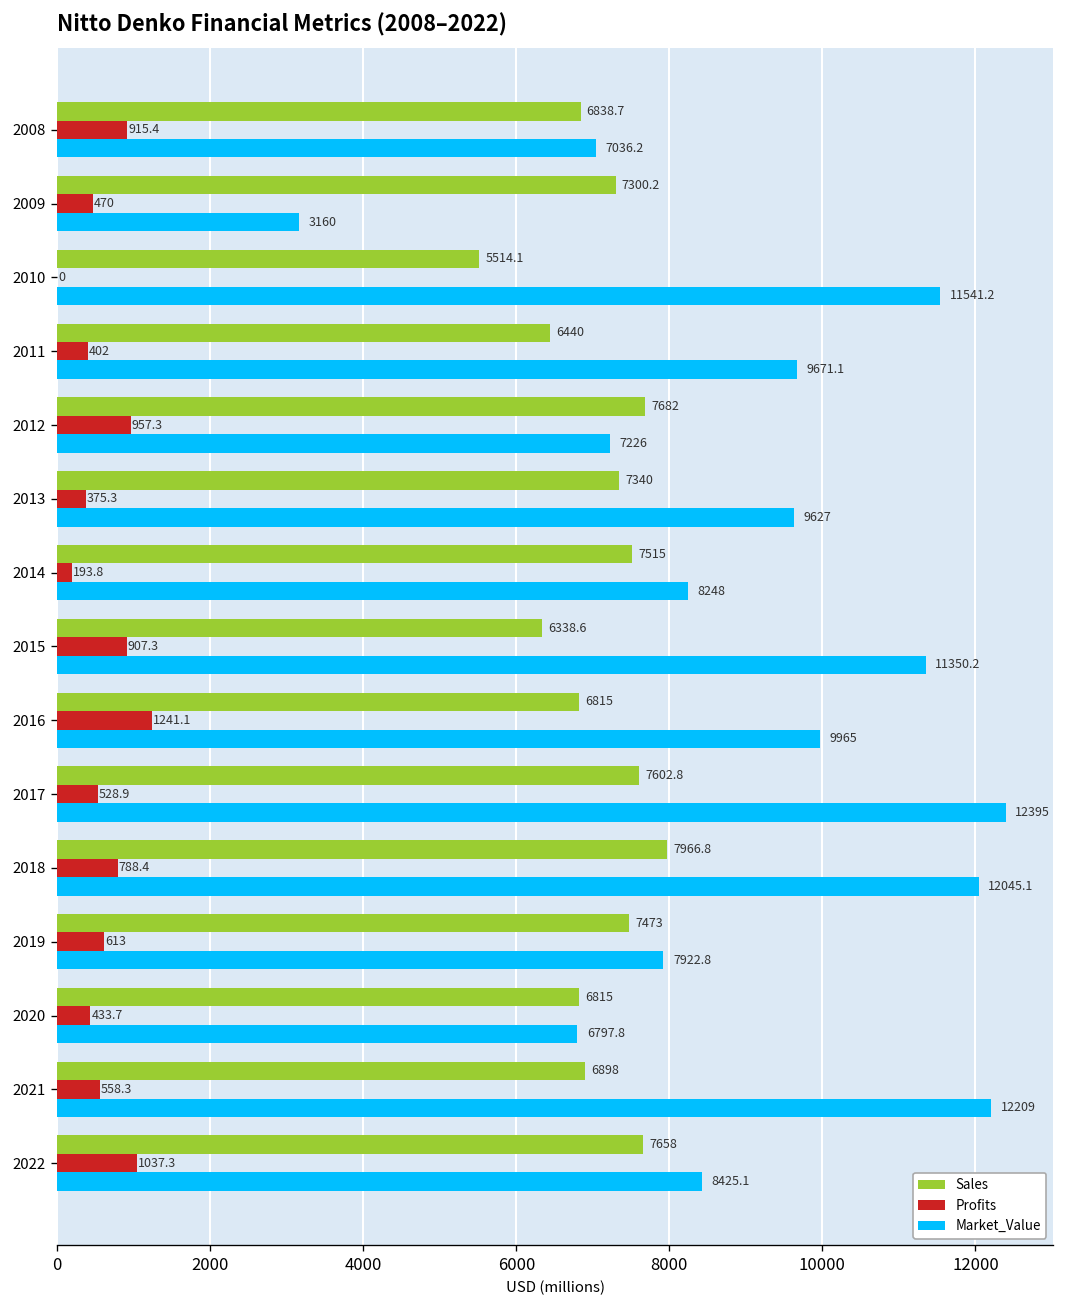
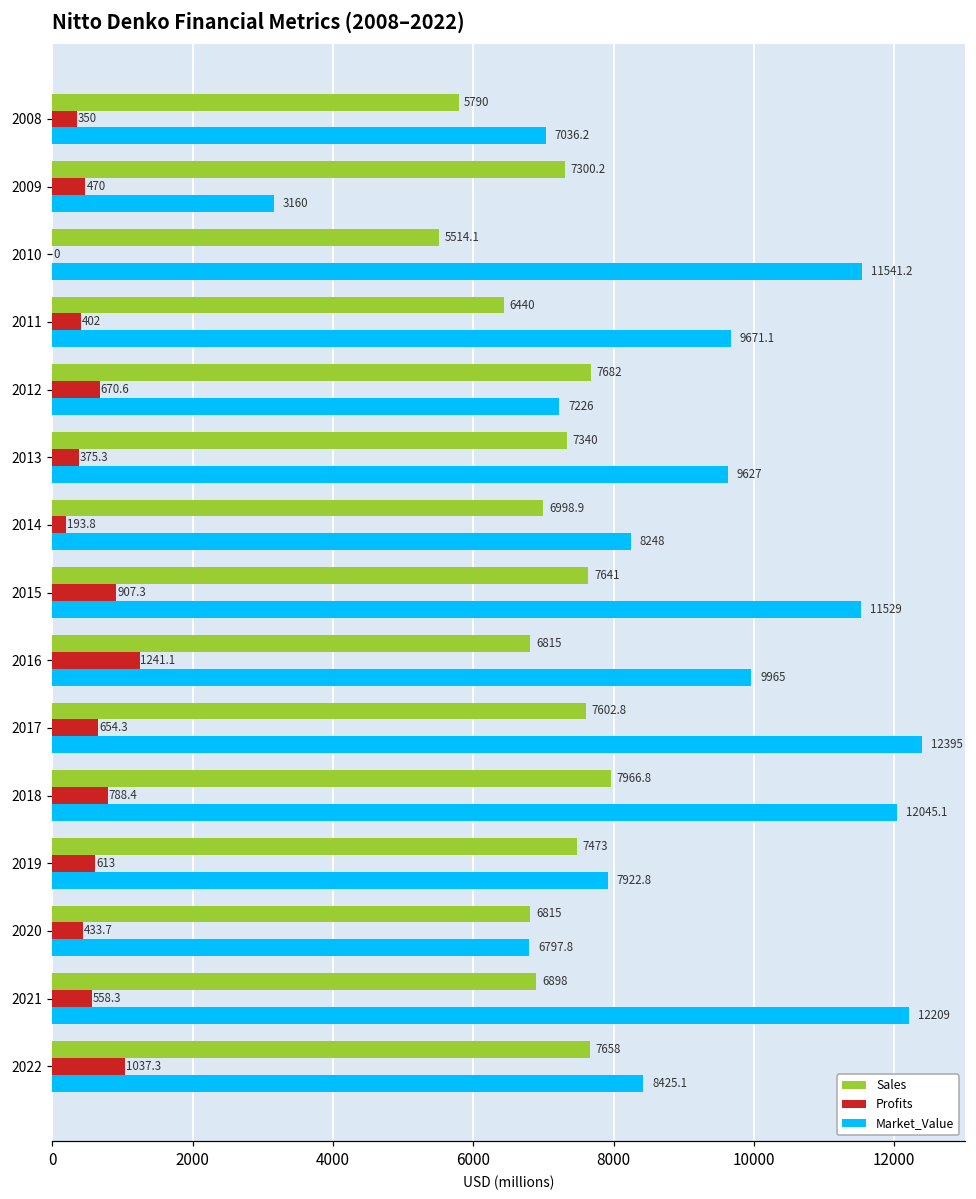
  {
    "Sales": {
-     "2008": 6838.7,
+     "2008": 5790,
      "2009": 7300.2,
      "2010": 5514.1,
      "2011": 6440,
      "2012": 7682,
      "2013": 7340,
-     "2014": 7515,
-     "2015": 6338.6,
+     "2014": 6998.9,
+     "2015": 7641,
      "2016": 6815,
      "2017": 7602.8,
      "2018": 7966.8,
      "2019": 7473,
      "2020": 6815,
      "2021": 6898,
      "2022": 7658
    },
    "Profits": {
-     "2008": 915.4,
+     "2008": 350,
      "2009": 470,
      "2010": 0,
      "2011": 402,
-     "2012": 957.3,
+     "2012": 670.6,
      "2013": 375.3,
      "2014": 193.8,
      "2015": 907.3,
      "2016": 1241.1,
-     "2017": 528.9,
+     "2017": 654.3,
      "2018": 788.4,
      "2019": 613,
      "2020": 433.7,
      "2021": 558.3,
      "2022": 1037.3
    },
    "Market_Value": {
      "2008": 7036.2,
      "2009": 3160,
      "2010": 11541.2,
      "2011": 9671.1,
      "2012": 7226,
      "2013": 9627,
      "2014": 8248,
-     "2015": 11350.2,
+     "2015": 11529,
      "2016": 9965,
      "2017": 12395,
      "2018": 12045.1,
      "2019": 7922.8,
      "2020": 6797.8,
      "2021": 12209,
      "2022": 8425.1
    }
  }
